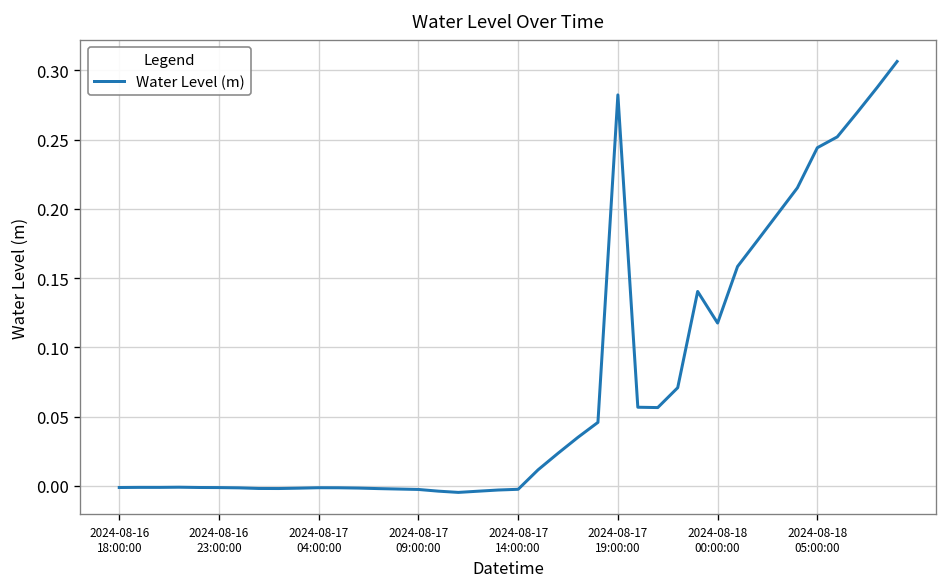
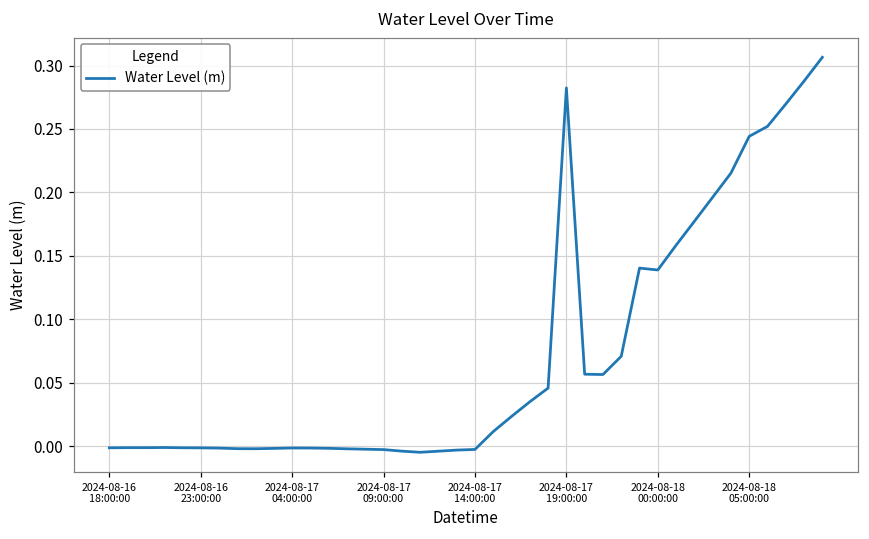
  {
    "2024-08-16 18:00:00": -0.001,
    "2024-08-16 23:00:00": -0.001,
    "2024-08-17 04:00:00": -0.001,
    "2024-08-17 09:00:00": -0.003,
    "2024-08-17 14:00:00": -0.003,
    "2024-08-17 19:00:00": 0.282,
-   "2024-08-18 00:00:00": 0.118,
+   "2024-08-18 00:00:00": 0.139,
    "2024-08-18 05:00:00": 0.244
  }
